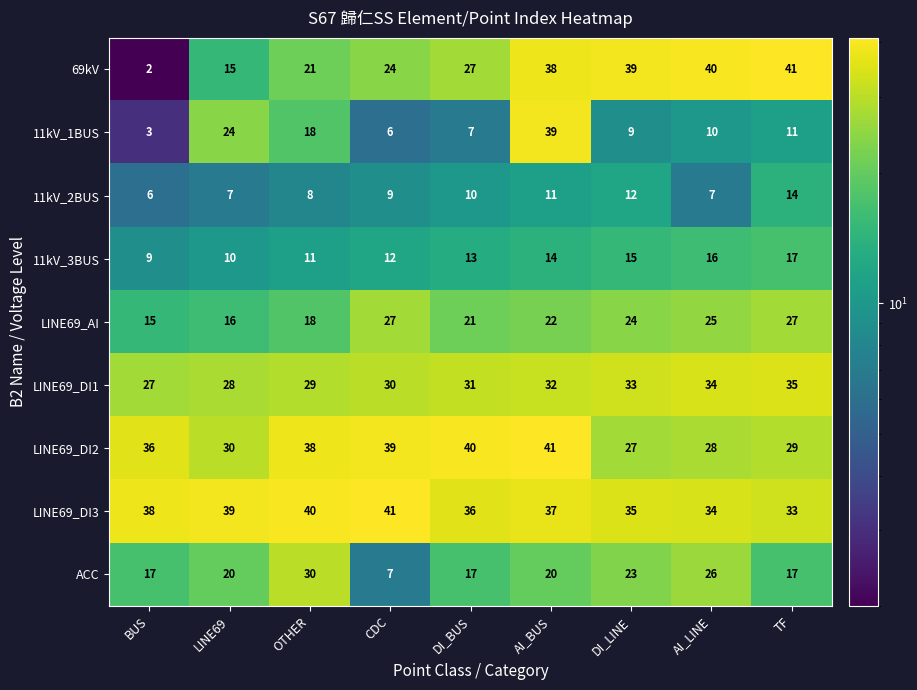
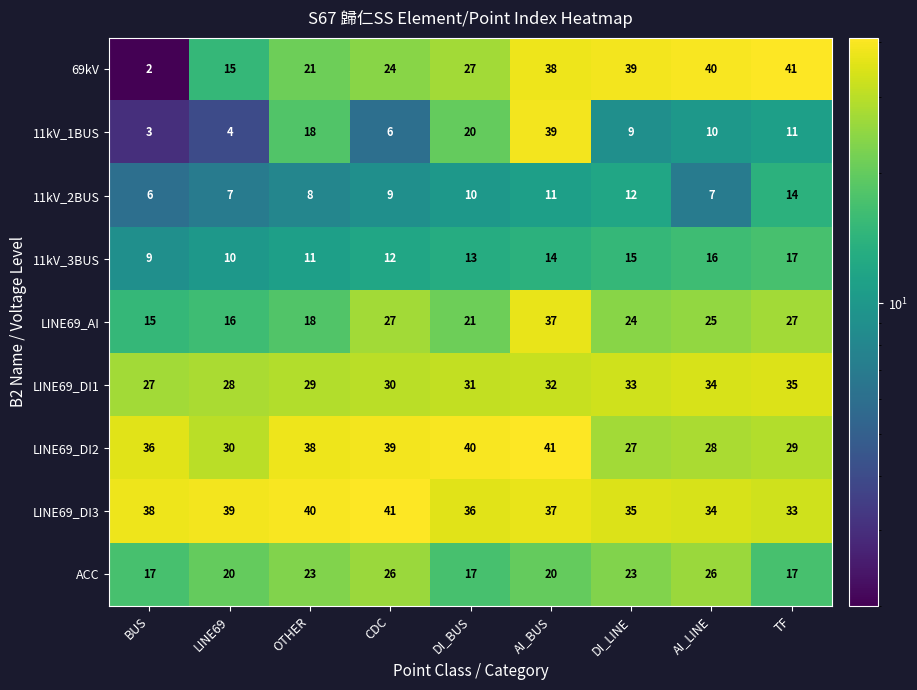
  {
    "69kV": {
      "BUS": 2,
      "LINE69": 15,
      "OTHER": 21,
      "CDC": 24,
      "DI_BUS": 27,
      "AI_BUS": 38,
      "DI_LINE": 39,
      "AI_LINE": 40,
      "TF": 41
    },
    "11kV_1BUS": {
      "BUS": 3,
-     "LINE69": 24,
+     "LINE69": 4,
      "OTHER": 18,
      "CDC": 6,
-     "DI_BUS": 7,
+     "DI_BUS": 20,
      "AI_BUS": 39,
      "DI_LINE": 9,
      "AI_LINE": 10,
      "TF": 11
    },
    "11kV_2BUS": {
      "BUS": 6,
      "LINE69": 7,
      "OTHER": 8,
      "CDC": 9,
      "DI_BUS": 10,
      "AI_BUS": 11,
      "DI_LINE": 12,
      "AI_LINE": 7,
      "TF": 14
    },
    "11kV_3BUS": {
      "BUS": 9,
      "LINE69": 10,
      "OTHER": 11,
      "CDC": 12,
      "DI_BUS": 13,
      "AI_BUS": 14,
      "DI_LINE": 15,
      "AI_LINE": 16,
      "TF": 17
    },
    "LINE69_AI": {
      "BUS": 15,
      "LINE69": 16,
      "OTHER": 18,
      "CDC": 27,
      "DI_BUS": 21,
-     "AI_BUS": 22,
+     "AI_BUS": 37,
      "DI_LINE": 24,
      "AI_LINE": 25,
      "TF": 27
    },
    "LINE69_DI1": {
      "BUS": 27,
      "LINE69": 28,
      "OTHER": 29,
      "CDC": 30,
      "DI_BUS": 31,
      "AI_BUS": 32,
      "DI_LINE": 33,
      "AI_LINE": 34,
      "TF": 35
    },
    "LINE69_DI2": {
      "BUS": 36,
      "LINE69": 30,
      "OTHER": 38,
      "CDC": 39,
      "DI_BUS": 40,
      "AI_BUS": 41,
      "DI_LINE": 27,
      "AI_LINE": 28,
      "TF": 29
    },
    "LINE69_DI3": {
      "BUS": 38,
      "LINE69": 39,
      "OTHER": 40,
      "CDC": 41,
      "DI_BUS": 36,
      "AI_BUS": 37,
      "DI_LINE": 35,
      "AI_LINE": 34,
      "TF": 33
    },
    "ACC": {
      "BUS": 17,
      "LINE69": 20,
-     "OTHER": 30,
-     "CDC": 7,
+     "OTHER": 23,
+     "CDC": 26,
      "DI_BUS": 17,
      "AI_BUS": 20,
      "DI_LINE": 23,
      "AI_LINE": 26,
      "TF": 17
    }
  }
